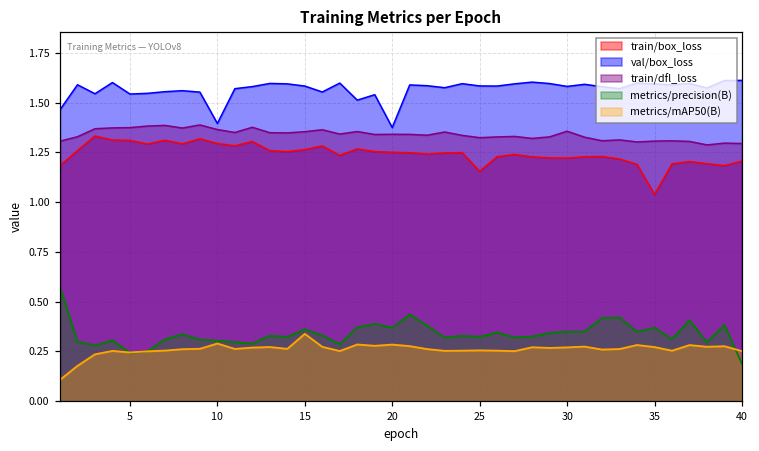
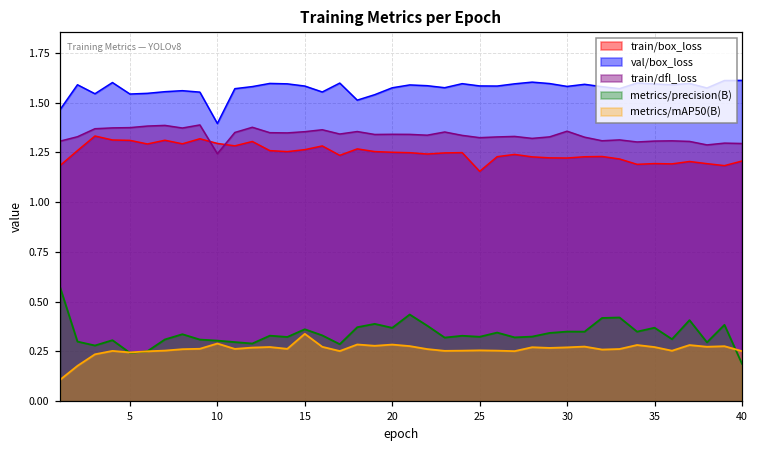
  {
    "train/box_loss": {
      "5": 1.31,
      "10": 1.30,
      "15": 1.26,
      "20": 1.25,
      "25": 1.16,
      "30": 1.22,
-     "35": 1.04,
+     "35": 1.19,
      "40": 1.21
    },
    "val/box_loss": {
      "5": 1.54,
      "10": 1.40,
      "15": 1.58,
-     "20": 1.38,
+     "20": 1.58,
      "25": 1.58,
      "30": 1.58,
      "40": 1.61
    },
    "train/dfl_loss": {
      "5": 1.37,
-     "10": 1.37,
+     "10": 1.24,
      "15": 1.35,
      "20": 1.34,
      "25": 1.32,
      "30": 1.36,
      "35": 1.31,
      "40": 1.30
    },
    "metrics/precision(B)": {
      "10": 0.30,
      "15": 0.36,
      "20": 0.37,
      "25": 0.32,
      "30": 0.35,
      "35": 0.37,
      "40": 0.19
    },
    "metrics/mAP50(B)": {
      "10": 0.29,
      "15": 0.34,
      "20": 0.28,
      "25": 0.26,
      "30": 0.27,
      "35": 0.27,
      "40": 0.25
    }
  }
